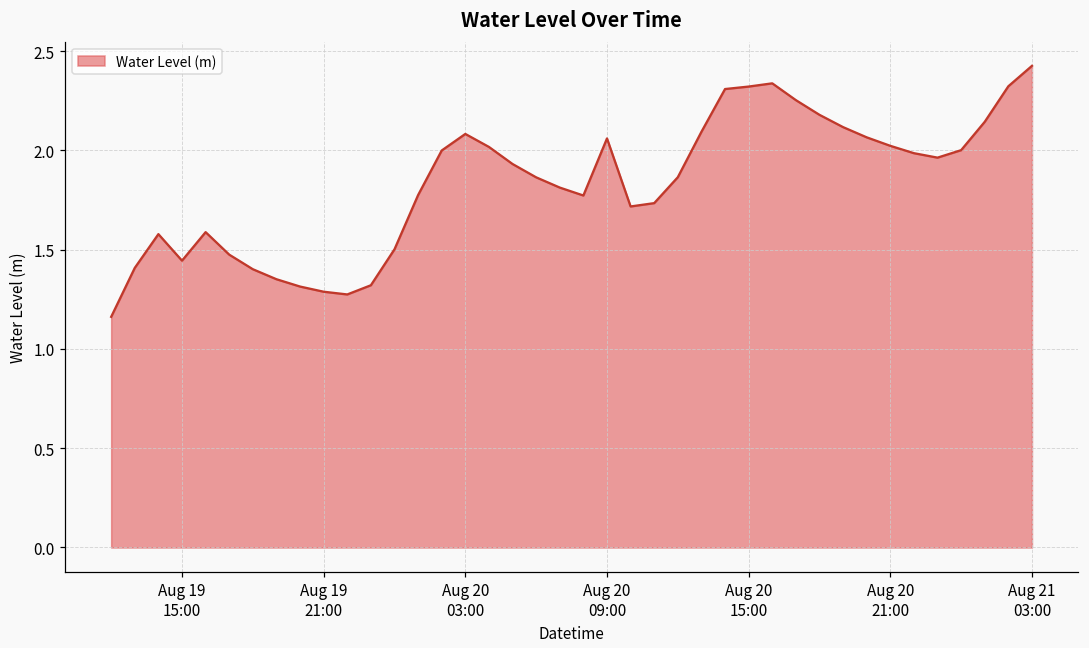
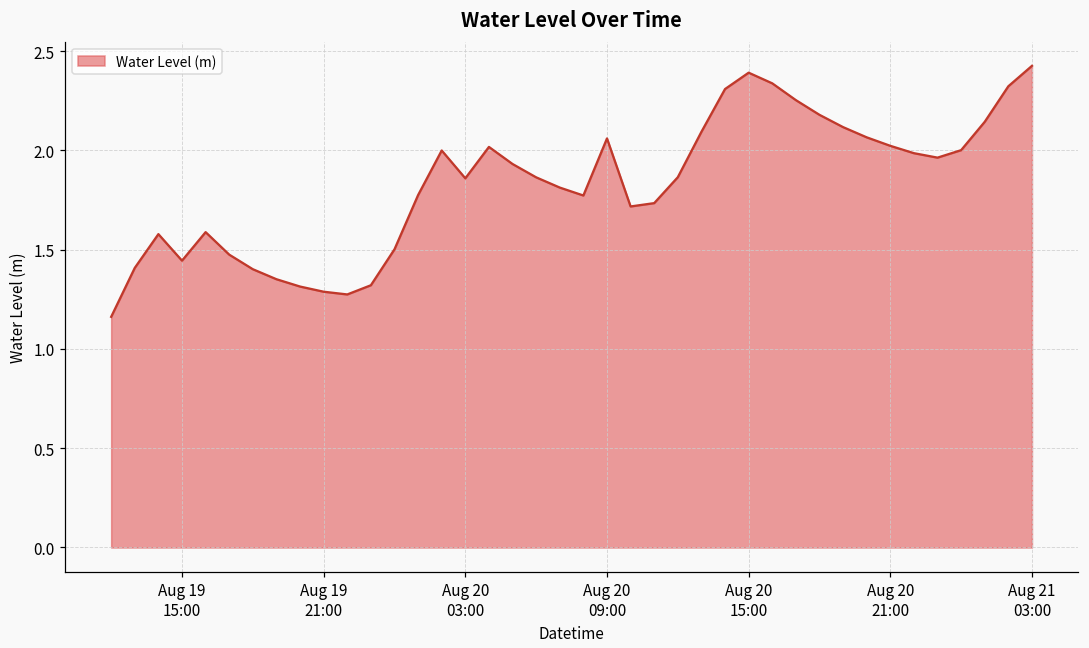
  {
    "Aug 19 15:00": 1.44,
    "Aug 19 21:00": 1.29,
-   "Aug 20 03:00": 2.08,
+   "Aug 20 03:00": 1.86,
    "Aug 20 09:00": 2.06,
-   "Aug 20 15:00": 2.32,
+   "Aug 20 15:00": 2.39,
    "Aug 20 21:00": 2.02,
    "Aug 21 03:00": 2.43
  }
